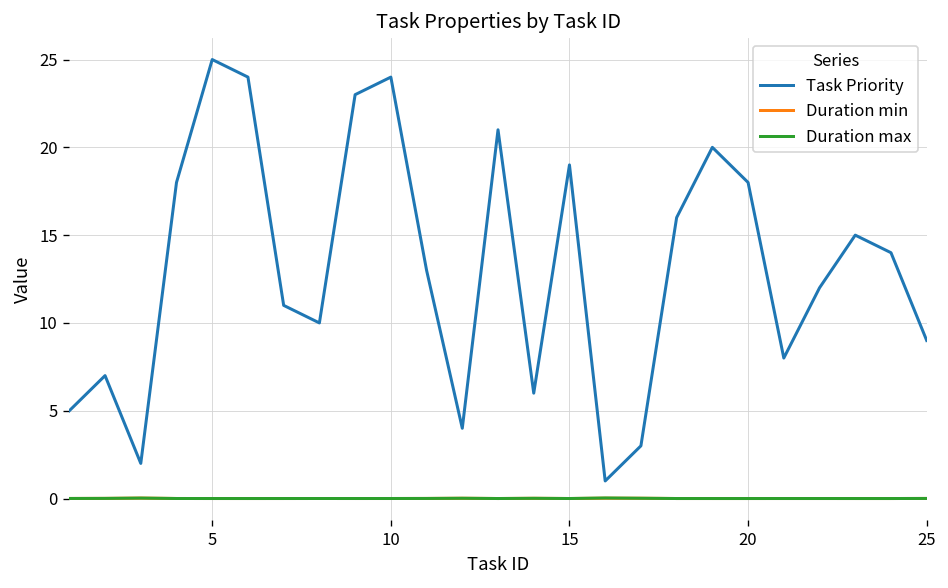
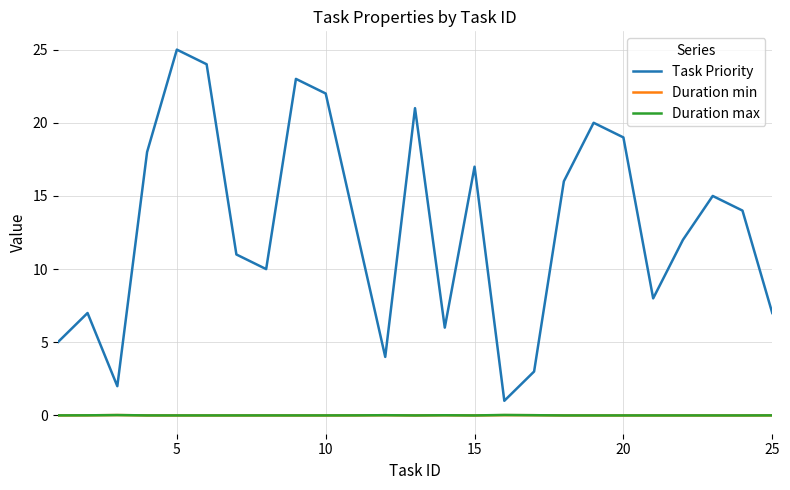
  {
    "Task Priority": {
      "5": 25,
-     "10": 24,
-     "15": 19,
-     "20": 18,
-     "25": 9
+     "10": 22,
+     "15": 17,
+     "20": 19,
+     "25": 7
    },
    "Duration max": {
      "5": 0,
      "10": 0,
      "15": 0,
      "20": 0,
      "25": 0
    }
  }
